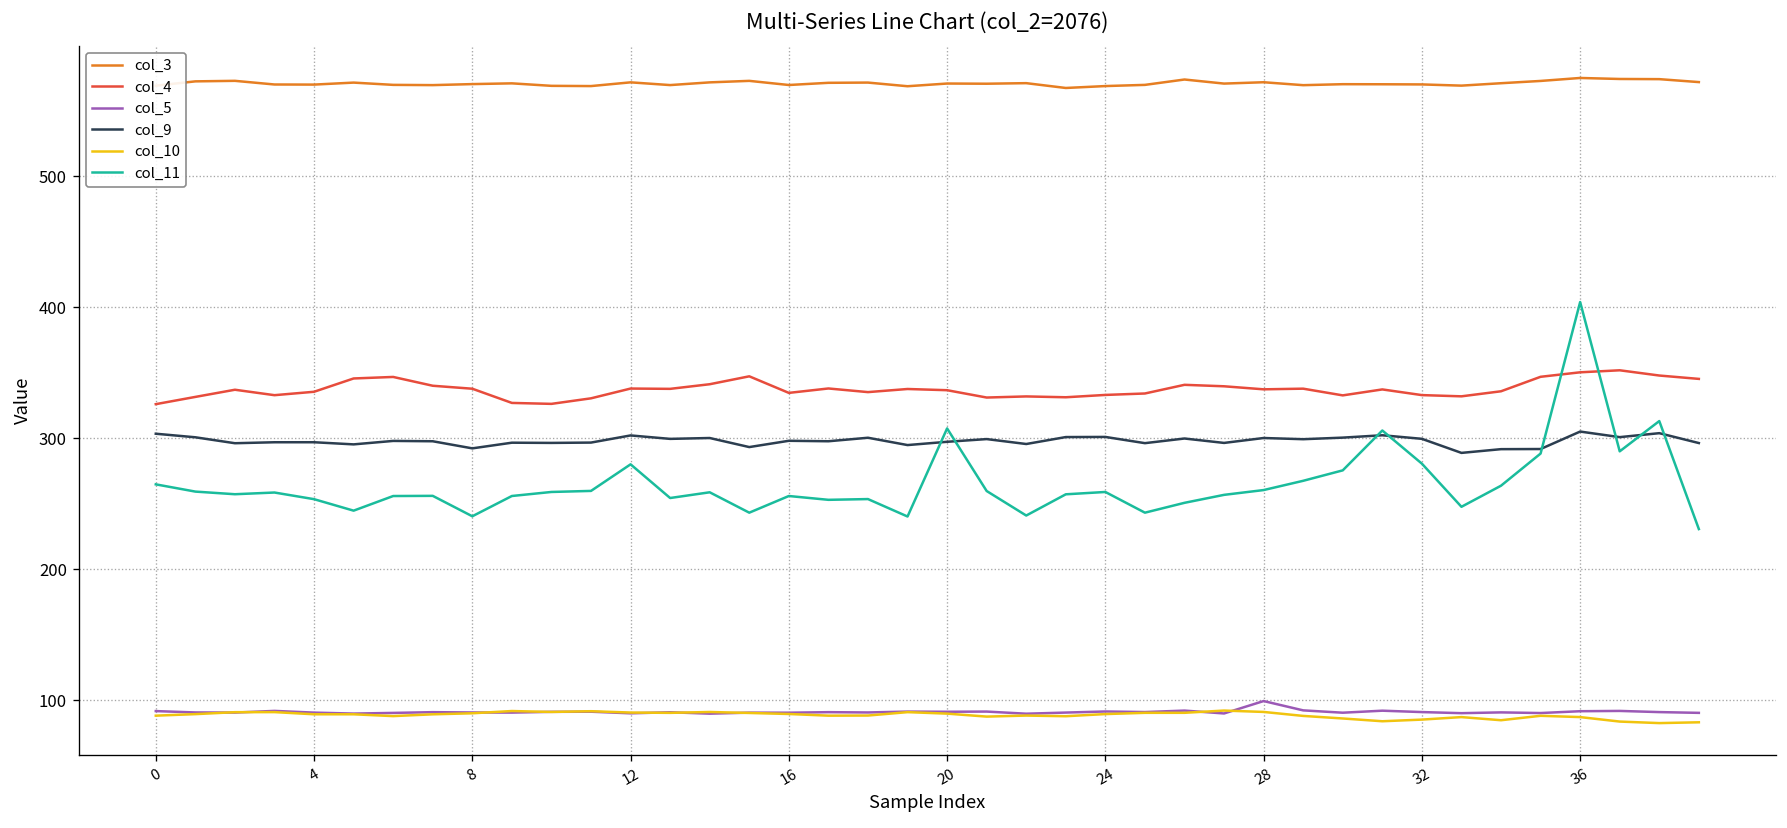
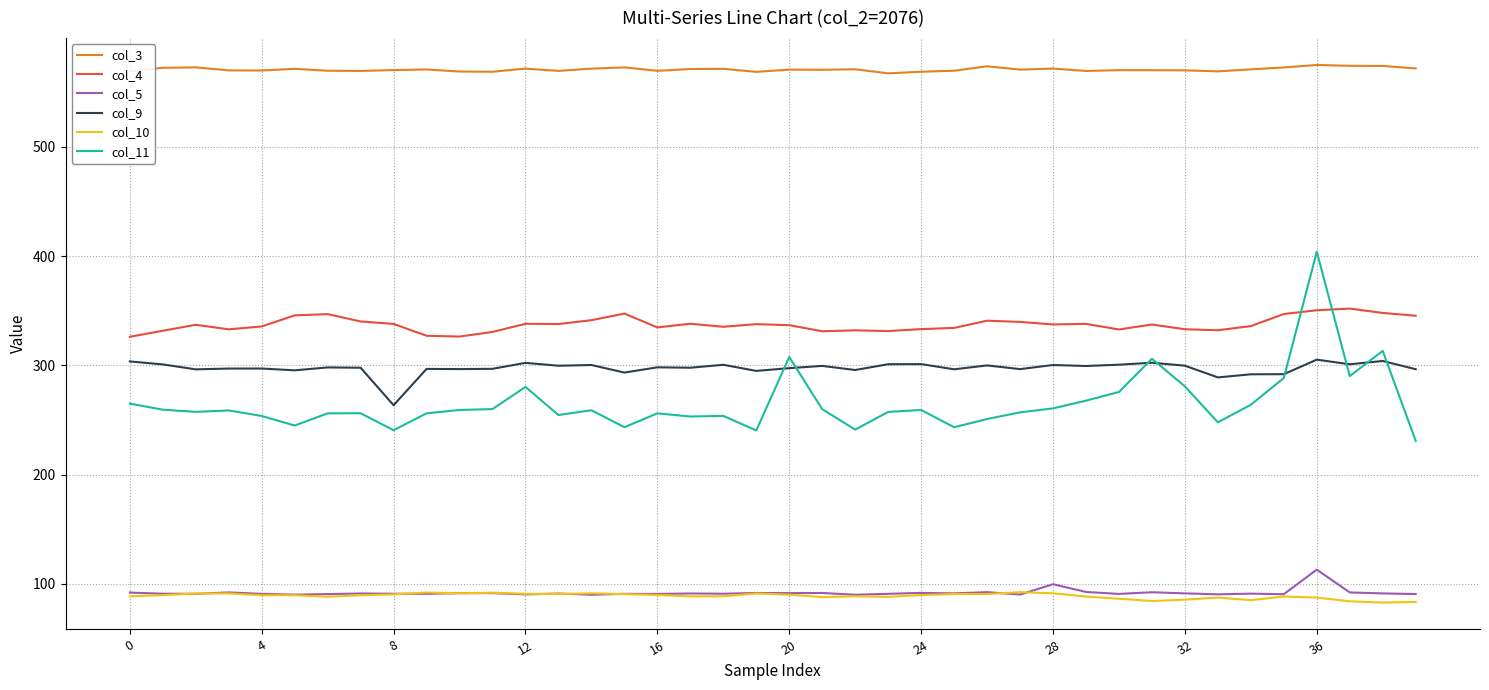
  {
    "col_5": {
      "0": 92,
      "28": 100,
      "32": 91,
-     "36": 92
+     "36": 113
    },
    "col_9": {
      "0": 304,
      "4": 297,
-     "8": 292,
+     "8": 263,
      "12": 302,
      "16": 298,
      "20": 297,
      "24": 301,
      "28": 300,
      "32": 300,
      "36": 305
    },
    "col_10": {
      "0": 88,
      "28": 91,
      "32": 85,
      "36": 87
    },
    "col_11": {
      "0": 265,
      "4": 254,
      "8": 241,
      "12": 280,
      "16": 256,
      "20": 308,
      "24": 259,
      "28": 261,
      "32": 281,
      "36": 404
    }
  }
